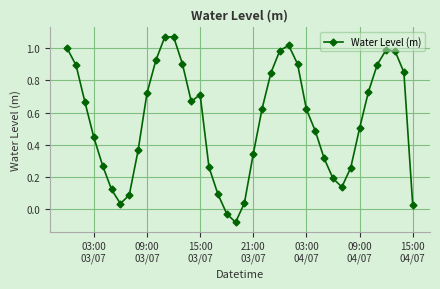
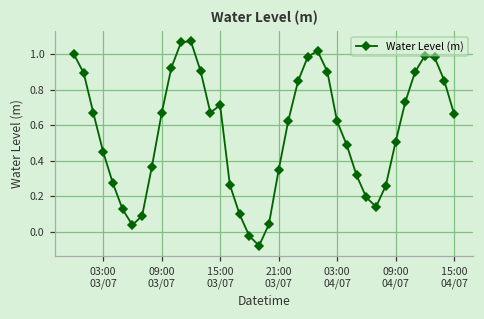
  {
    "03:00 03/07": 0.45,
-   "09:00 03/07": 0.72,
+   "09:00 03/07": 0.67,
    "15:00 03/07": 0.71,
    "21:00 03/07": 0.34,
    "03:00 04/07": 0.62,
    "09:00 04/07": 0.50,
-   "15:00 04/07": 0.03
+   "15:00 04/07": 0.66
  }
